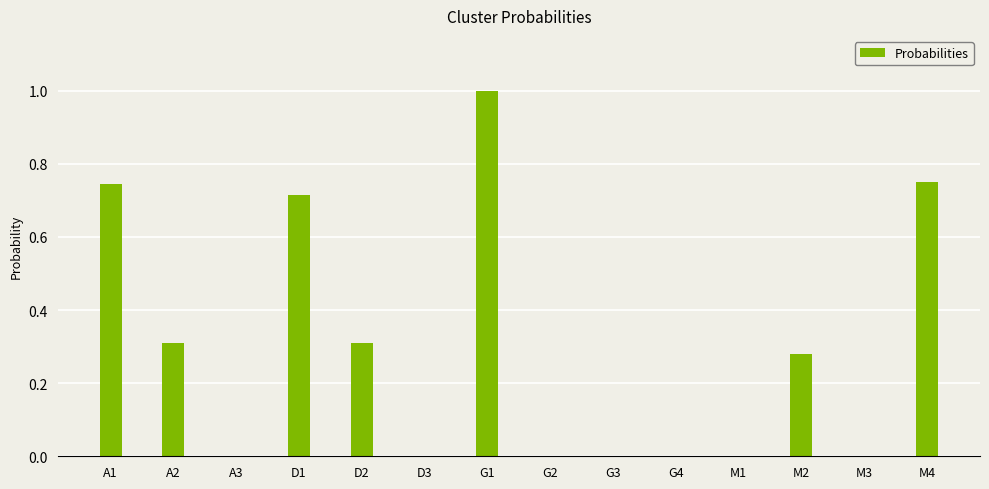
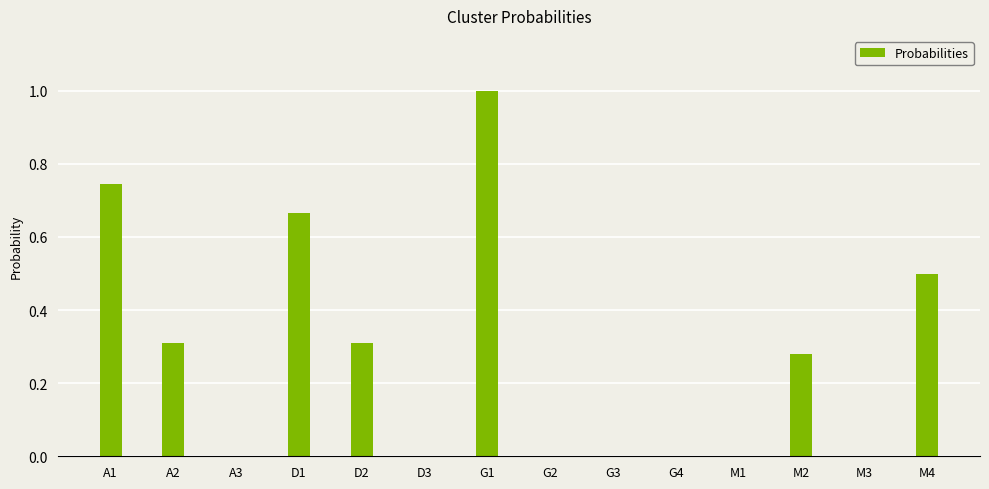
  {
    "A1": 0.74,
    "A2": 0.31,
    "A3": 0.00,
-   "D1": 0.71,
+   "D1": 0.67,
    "D2": 0.31,
    "D3": 0.00,
    "G1": 1.00,
    "G2": 0.00,
    "G3": 0.00,
    "G4": 0.00,
    "M1": 0.00,
    "M2": 0.28,
    "M3": 0.00,
-   "M4": 0.75
+   "M4": 0.50
  }
